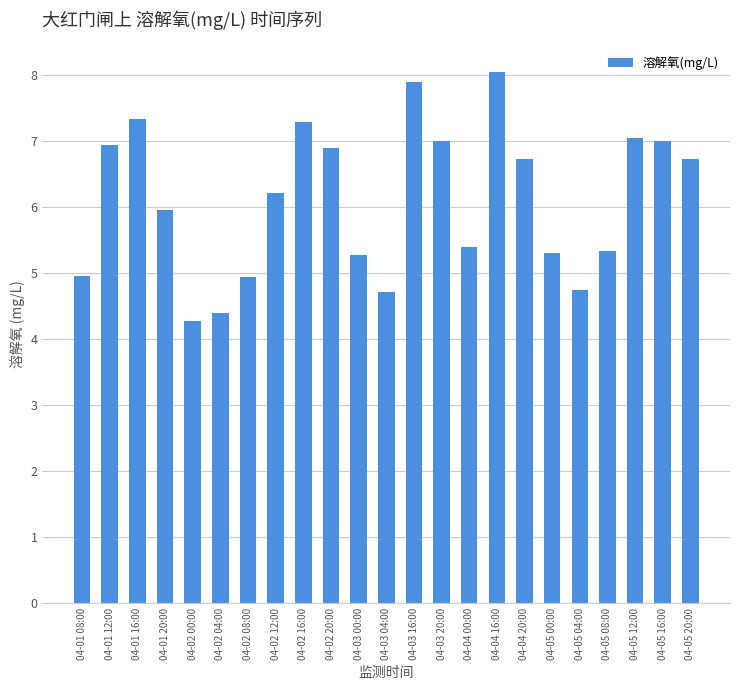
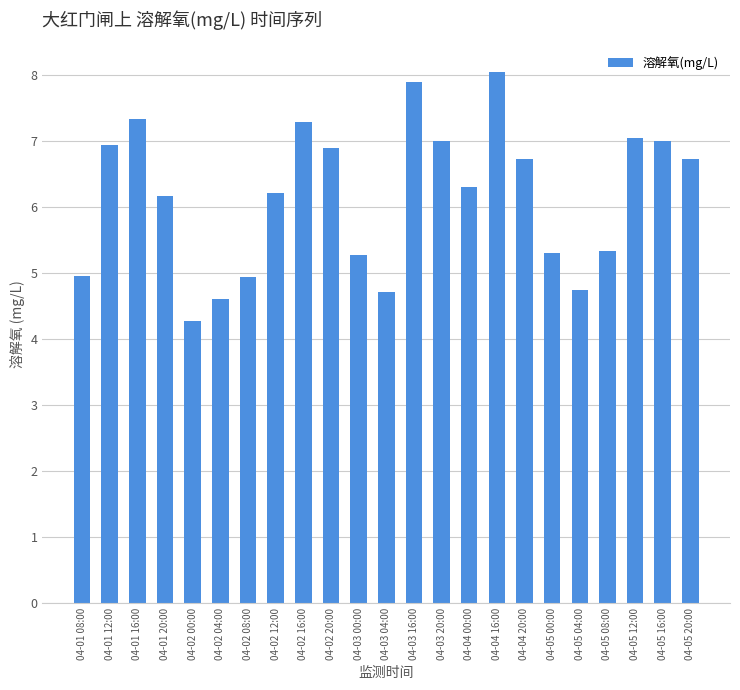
  {
    "04-01 08:00": 5.0,
    "04-01 12:00": 6.9,
    "04-01 16:00": 7.3,
-   "04-01 20:00": 6.0,
+   "04-01 20:00": 6.2,
    "04-02 00:00": 4.3,
-   "04-02 04:00": 4.4,
+   "04-02 04:00": 4.6,
    "04-02 08:00": 4.9,
    "04-02 12:00": 6.2,
    "04-02 16:00": 7.3,
    "04-02 20:00": 6.9,
    "04-03 00:00": 5.3,
    "04-03 04:00": 4.7,
    "04-03 16:00": 7.9,
    "04-03 20:00": 7.0,
-   "04-04 00:00": 5.4,
+   "04-04 00:00": 6.3,
    "04-04 16:00": 8.1,
    "04-04 20:00": 6.7,
    "04-05 00:00": 5.3,
    "04-05 04:00": 4.7,
    "04-05 08:00": 5.3,
    "04-05 12:00": 7.1,
    "04-05 16:00": 7.0,
    "04-05 20:00": 6.7
  }
